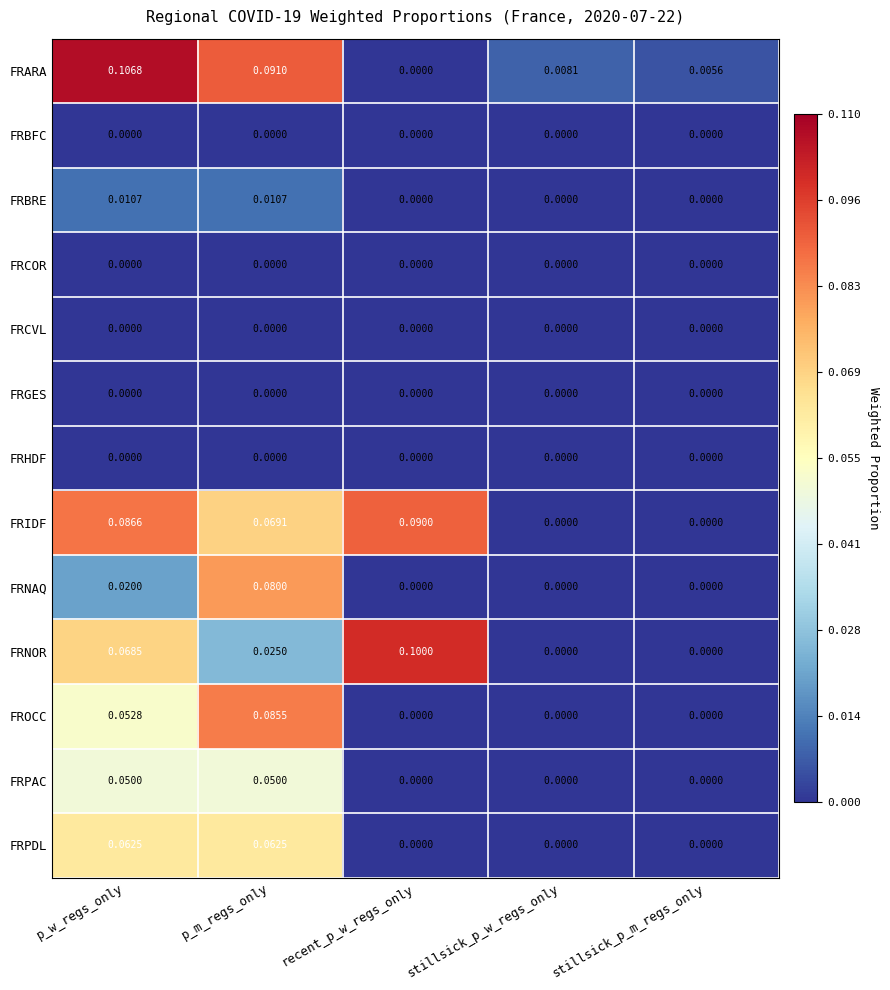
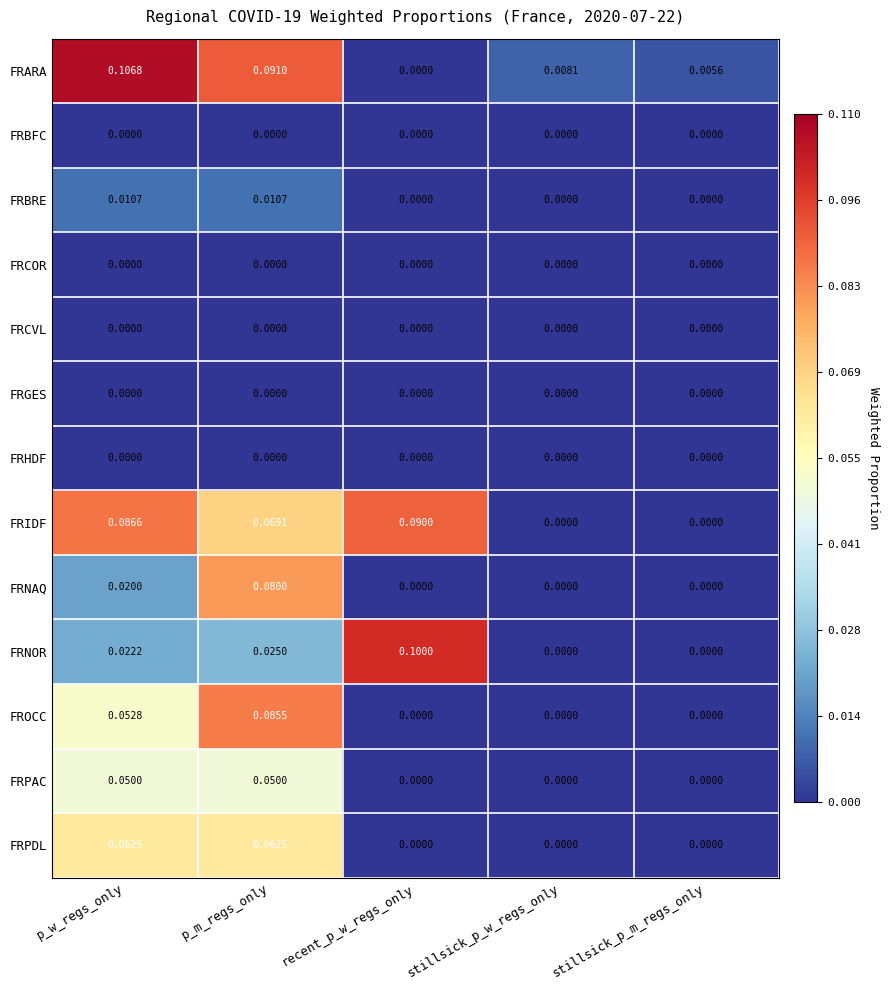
  {
    "FRARA": {
      "p_w_regs_only": 0.1068,
      "p_m_regs_only": 0.0910,
      "recent_p_w_regs_only": 0.0000,
      "stillsick_p_w_regs_only": 0.0081,
      "stillsick_p_m_regs_only": 0.0056
    },
    "FRBFC": {
      "p_w_regs_only": 0.0000,
      "p_m_regs_only": 0.0000,
      "recent_p_w_regs_only": 0.0000,
      "stillsick_p_w_regs_only": 0.0000,
      "stillsick_p_m_regs_only": 0.0000
    },
    "FRBRE": {
      "p_w_regs_only": 0.0107,
      "p_m_regs_only": 0.0107,
      "recent_p_w_regs_only": 0.0000,
      "stillsick_p_w_regs_only": 0.0000,
      "stillsick_p_m_regs_only": 0.0000
    },
    "FRCOR": {
      "p_w_regs_only": 0.0000,
      "p_m_regs_only": 0.0000,
      "recent_p_w_regs_only": 0.0000,
      "stillsick_p_w_regs_only": 0.0000,
      "stillsick_p_m_regs_only": 0.0000
    },
    "FRCVL": {
      "p_w_regs_only": 0.0000,
      "p_m_regs_only": 0.0000,
      "recent_p_w_regs_only": 0.0000,
      "stillsick_p_w_regs_only": 0.0000,
      "stillsick_p_m_regs_only": 0.0000
    },
    "FRGES": {
      "p_w_regs_only": 0.0000,
      "p_m_regs_only": 0.0000,
      "recent_p_w_regs_only": 0.0000,
      "stillsick_p_w_regs_only": 0.0000,
      "stillsick_p_m_regs_only": 0.0000
    },
    "FRHDF": {
      "p_w_regs_only": 0.0000,
      "p_m_regs_only": 0.0000,
      "recent_p_w_regs_only": 0.0000,
      "stillsick_p_w_regs_only": 0.0000,
      "stillsick_p_m_regs_only": 0.0000
    },
    "FRIDF": {
      "p_w_regs_only": 0.0866,
      "p_m_regs_only": 0.0691,
      "recent_p_w_regs_only": 0.0900,
      "stillsick_p_w_regs_only": 0.0000,
      "stillsick_p_m_regs_only": 0.0000
    },
    "FRNAQ": {
      "p_w_regs_only": 0.0200,
      "p_m_regs_only": 0.0800,
      "recent_p_w_regs_only": 0.0000,
      "stillsick_p_w_regs_only": 0.0000,
      "stillsick_p_m_regs_only": 0.0000
    },
    "FRNOR": {
-     "p_w_regs_only": 0.0685,
+     "p_w_regs_only": 0.0222,
      "p_m_regs_only": 0.0250,
      "recent_p_w_regs_only": 0.1000,
      "stillsick_p_w_regs_only": 0.0000,
      "stillsick_p_m_regs_only": 0.0000
    },
    "FROCC": {
      "p_w_regs_only": 0.0528,
      "p_m_regs_only": 0.0855,
      "recent_p_w_regs_only": 0.0000,
      "stillsick_p_w_regs_only": 0.0000,
      "stillsick_p_m_regs_only": 0.0000
    },
    "FRPAC": {
      "p_w_regs_only": 0.0500,
      "p_m_regs_only": 0.0500,
      "recent_p_w_regs_only": 0.0000,
      "stillsick_p_w_regs_only": 0.0000,
      "stillsick_p_m_regs_only": 0.0000
    },
    "FRPDL": {
      "p_w_regs_only": 0.0625,
      "p_m_regs_only": 0.0625,
      "recent_p_w_regs_only": 0.0000,
      "stillsick_p_w_regs_only": 0.0000,
      "stillsick_p_m_regs_only": 0.0000
    }
  }
